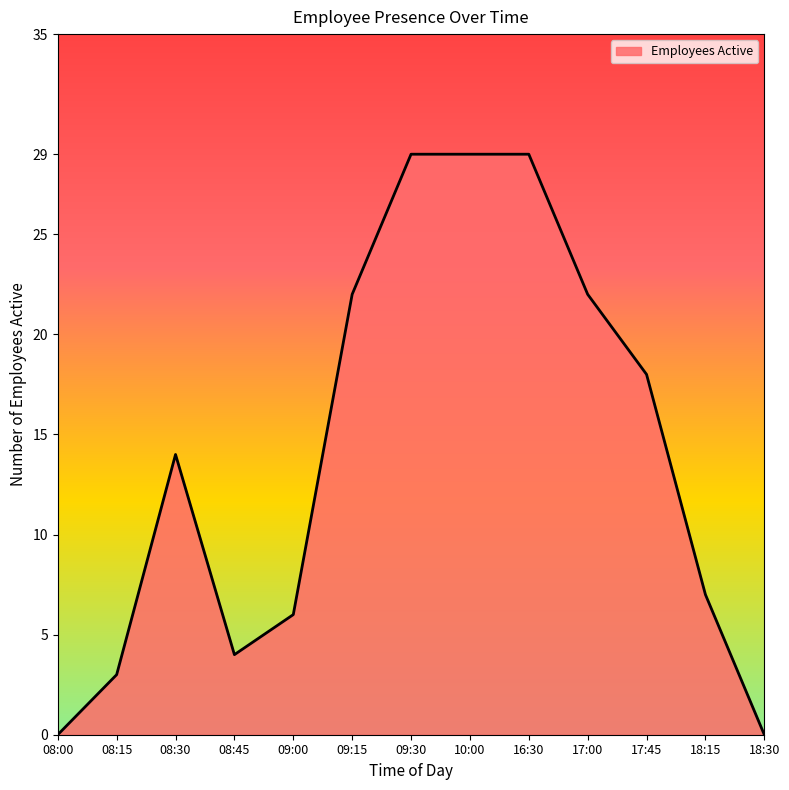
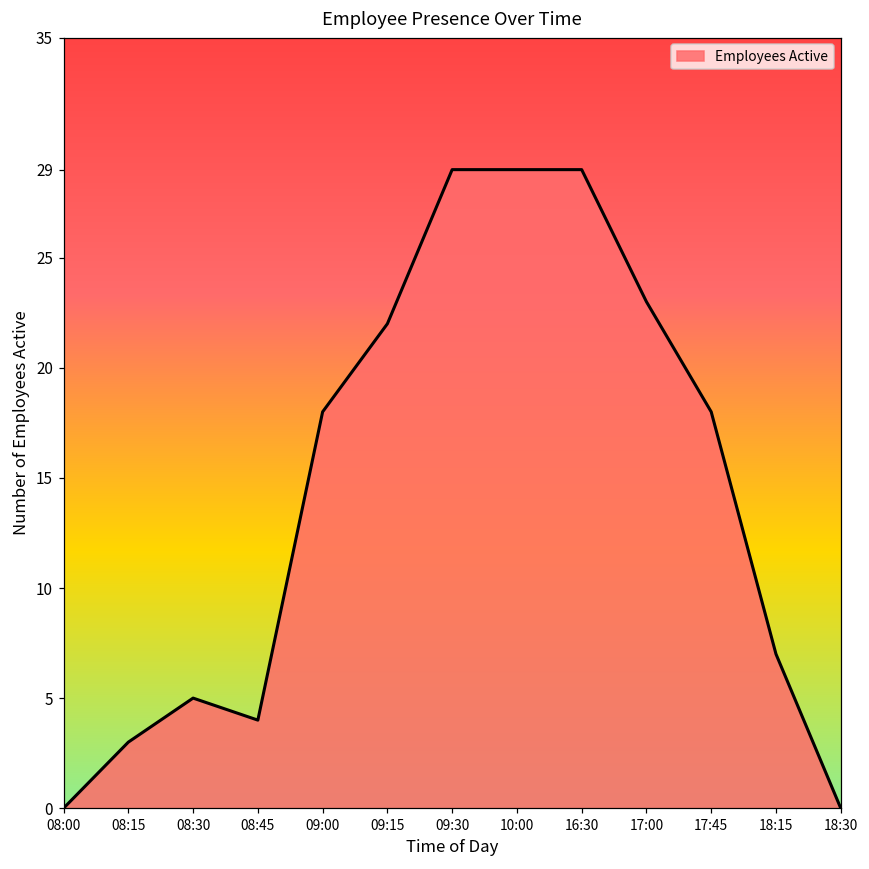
  {
    "08:00": 0,
    "08:15": 3,
-   "08:30": 14,
+   "08:30": 5,
    "08:45": 4,
-   "09:00": 6,
+   "09:00": 18,
    "09:15": 22,
    "09:30": 29,
    "10:00": 29,
    "16:30": 29,
-   "17:00": 22,
+   "17:00": 23,
    "17:45": 18,
    "18:15": 7,
    "18:30": 0
  }
